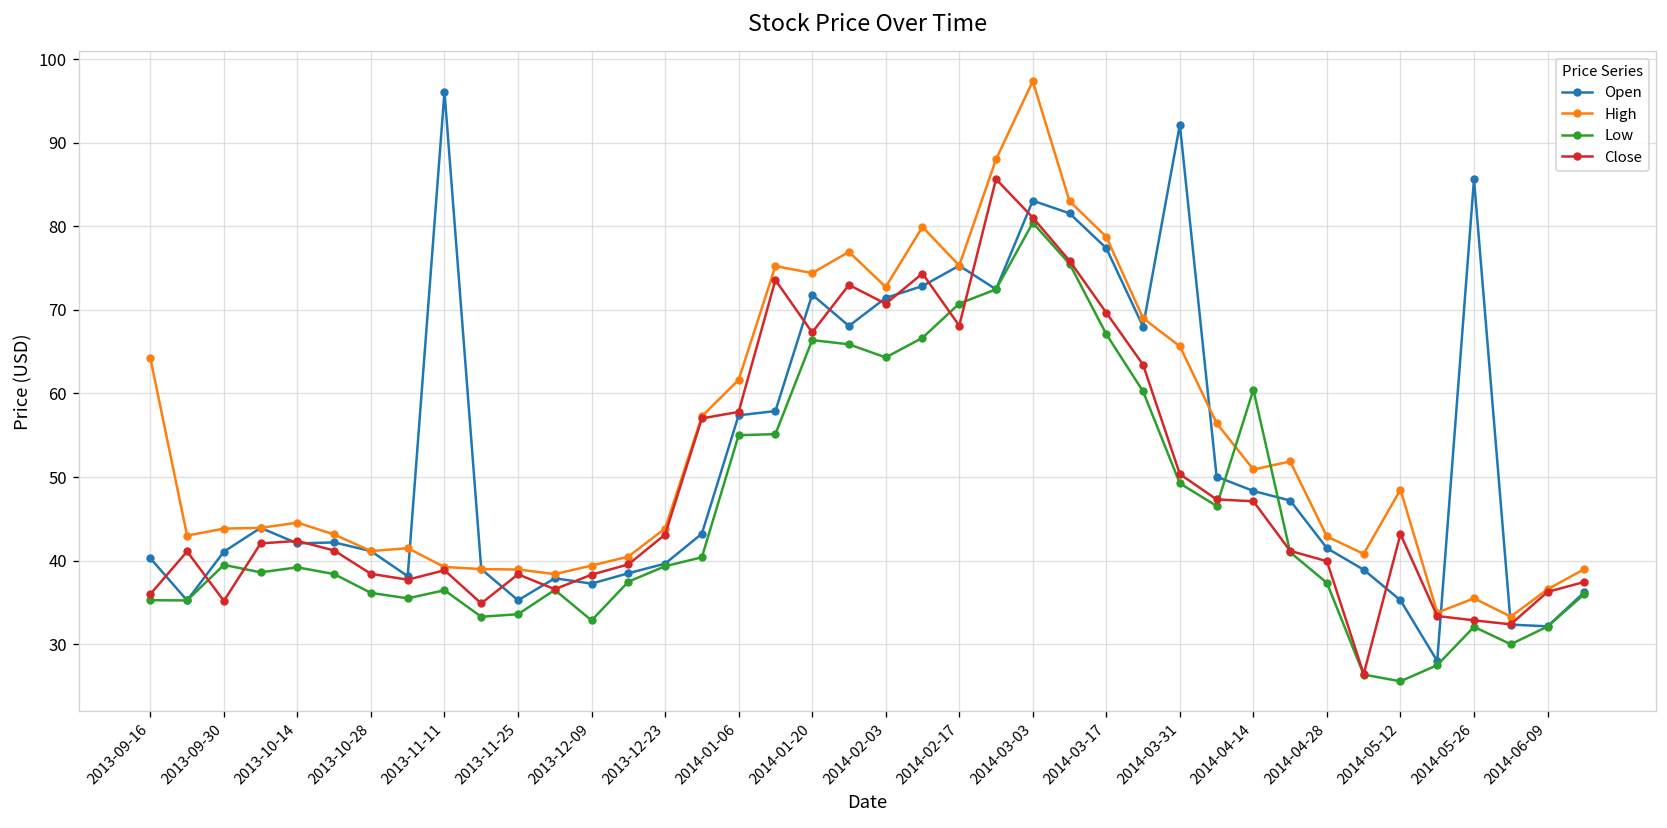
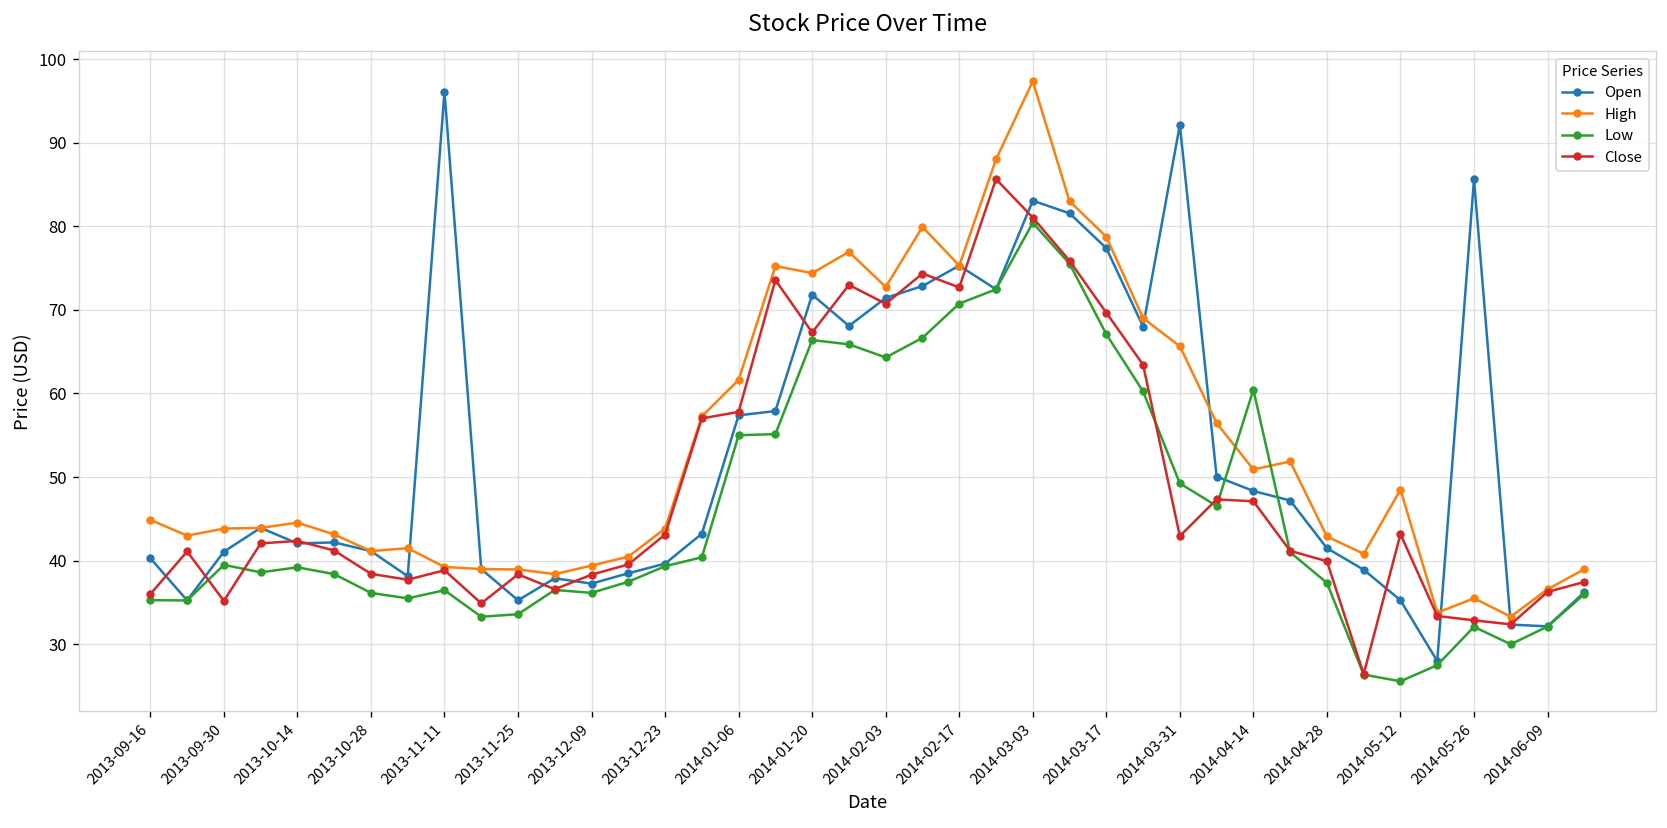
  {
    "Open": {
      "2013-09-16": 40,
      "2013-09-30": 41,
      "2013-11-11": 96,
      "2013-11-25": 35,
      "2013-12-09": 37,
      "2014-01-06": 57,
      "2014-01-20": 72,
      "2014-02-03": 71,
      "2014-03-03": 83,
      "2014-03-17": 77,
      "2014-03-31": 92,
      "2014-04-14": 48,
      "2014-04-28": 42,
      "2014-05-12": 35,
      "2014-05-26": 86
    },
    "High": {
-     "2013-09-16": 64,
+     "2013-09-16": 45,
      "2013-09-30": 44,
      "2013-10-14": 45,
      "2013-11-11": 39,
      "2013-11-25": 39,
      "2013-12-09": 39,
      "2013-12-23": 44,
      "2014-01-06": 62,
      "2014-01-20": 74,
      "2014-02-03": 73,
      "2014-03-03": 97,
      "2014-03-17": 79,
      "2014-03-31": 66,
      "2014-04-14": 51,
      "2014-04-28": 43,
      "2014-05-12": 48,
      "2014-05-26": 36
    },
    "Low": {
      "2013-09-16": 35,
      "2013-09-30": 40,
      "2013-10-14": 39,
      "2013-10-28": 36,
      "2013-11-11": 36,
      "2013-11-25": 34,
-     "2013-12-09": 33,
+     "2013-12-09": 36,
      "2014-01-06": 55,
      "2014-01-20": 66,
      "2014-02-03": 64,
      "2014-02-17": 71,
      "2014-03-03": 80,
      "2014-03-17": 67,
      "2014-03-31": 49,
      "2014-04-14": 60,
      "2014-04-28": 37,
      "2014-05-12": 26,
      "2014-05-26": 32
    },
    "Close": {
      "2013-09-16": 36,
      "2013-09-30": 35,
      "2013-10-28": 38,
      "2013-11-11": 39,
      "2013-11-25": 38,
      "2013-12-09": 38,
      "2013-12-23": 43,
      "2014-01-06": 58,
      "2014-01-20": 67,
      "2014-02-03": 71,
-     "2014-02-17": 68,
+     "2014-02-17": 73,
      "2014-03-03": 81,
      "2014-03-17": 70,
-     "2014-03-31": 50,
+     "2014-03-31": 43,
      "2014-04-14": 47,
      "2014-04-28": 40,
      "2014-05-12": 43,
      "2014-05-26": 33
    }
  }
